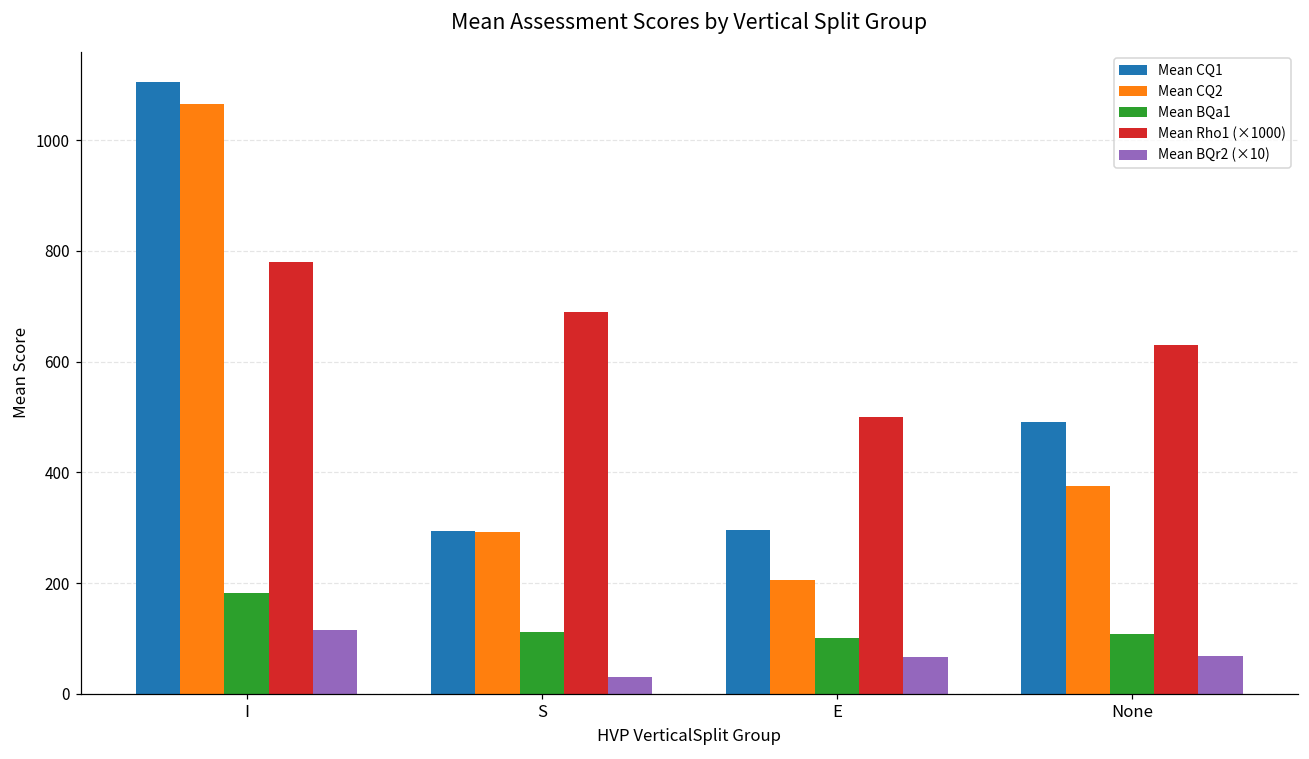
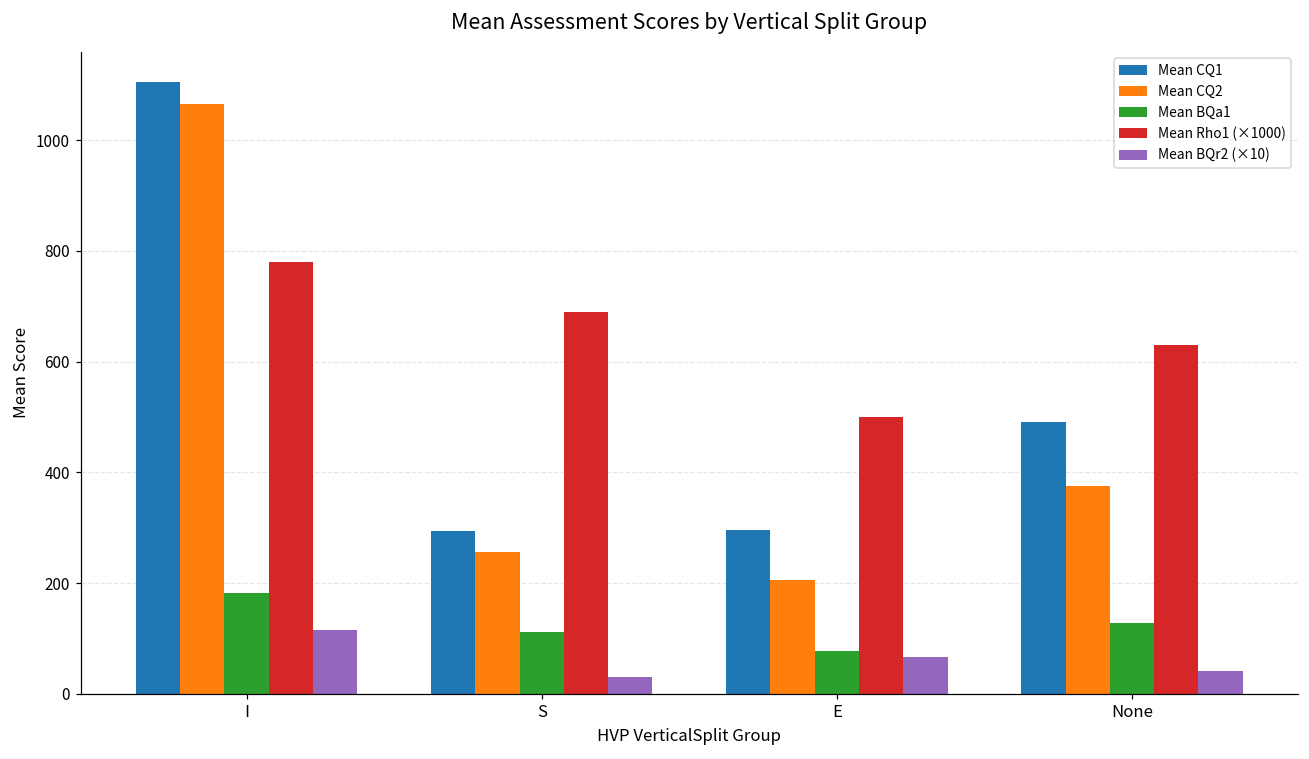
  {
    "Mean CQ1": {
      "I": 1100,
      "S": 290,
      "E": 300,
      "None": 490
    },
    "Mean CQ2": {
      "I": 1070,
-     "S": 290,
+     "S": 260,
      "E": 210,
      "None": 380
    },
    "Mean BQa1": {
      "I": 180,
      "S": 110,
-     "E": 100,
-     "None": 110
+     "E": 80,
+     "None": 130
    },
    "Mean Rho1 (×1000)": {
      "I": 780,
      "S": 690,
      "E": 500,
      "None": 630
    },
    "Mean BQr2 (×10)": {
      "I": 120,
      "S": 30,
      "E": 70,
-     "None": 70
+     "None": 40
    }
  }
